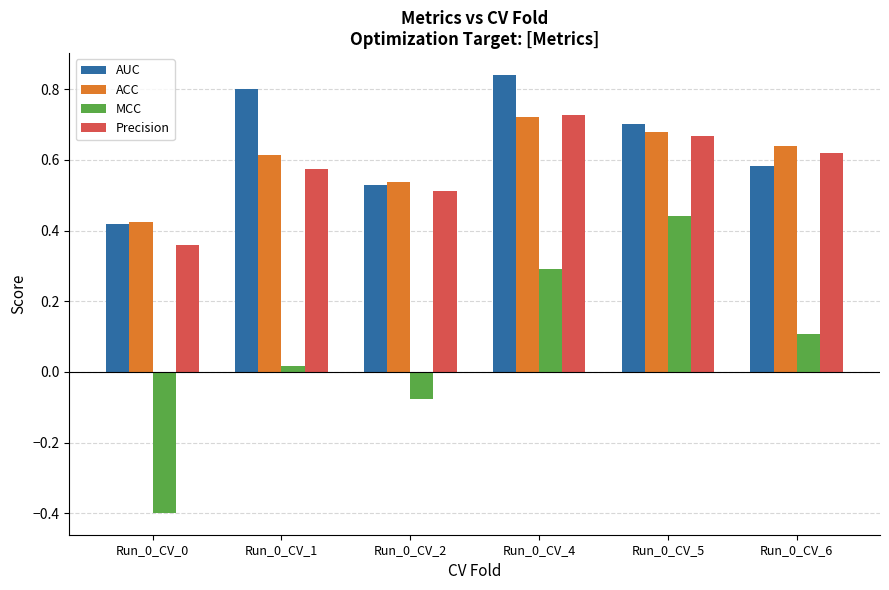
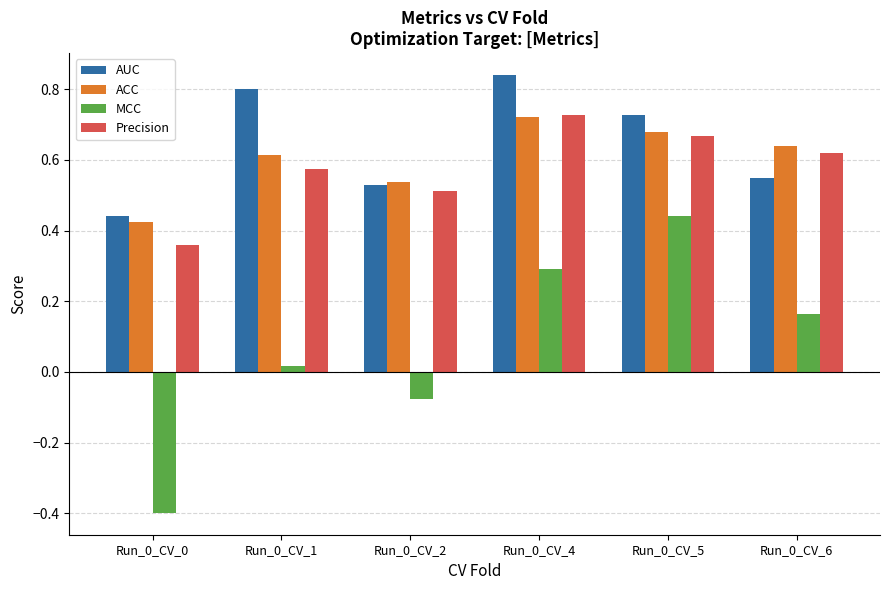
  {
    "AUC": {
-     "Run_0_CV_0": 0.42,
+     "Run_0_CV_0": 0.44,
      "Run_0_CV_1": 0.80,
      "Run_0_CV_2": 0.53,
      "Run_0_CV_4": 0.84,
-     "Run_0_CV_5": 0.70,
-     "Run_0_CV_6": 0.58
+     "Run_0_CV_5": 0.73,
+     "Run_0_CV_6": 0.55
    },
    "MCC": {
      "Run_0_CV_0": -0.40,
      "Run_0_CV_1": 0.02,
      "Run_0_CV_2": -0.08,
      "Run_0_CV_4": 0.29,
      "Run_0_CV_5": 0.44,
-     "Run_0_CV_6": 0.11
+     "Run_0_CV_6": 0.16
    }
  }
